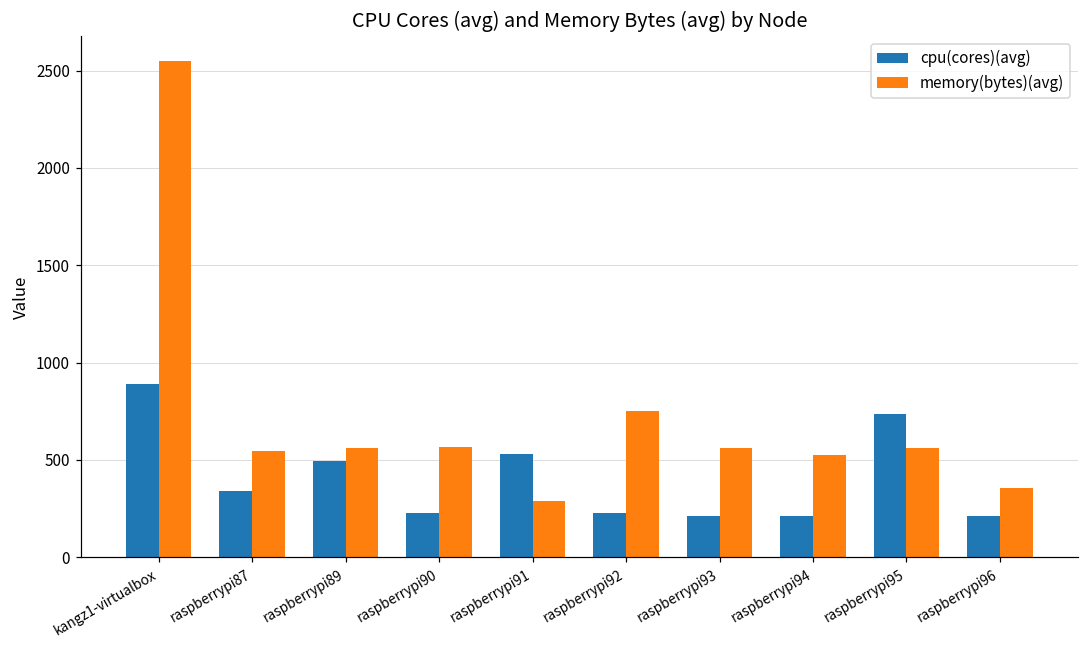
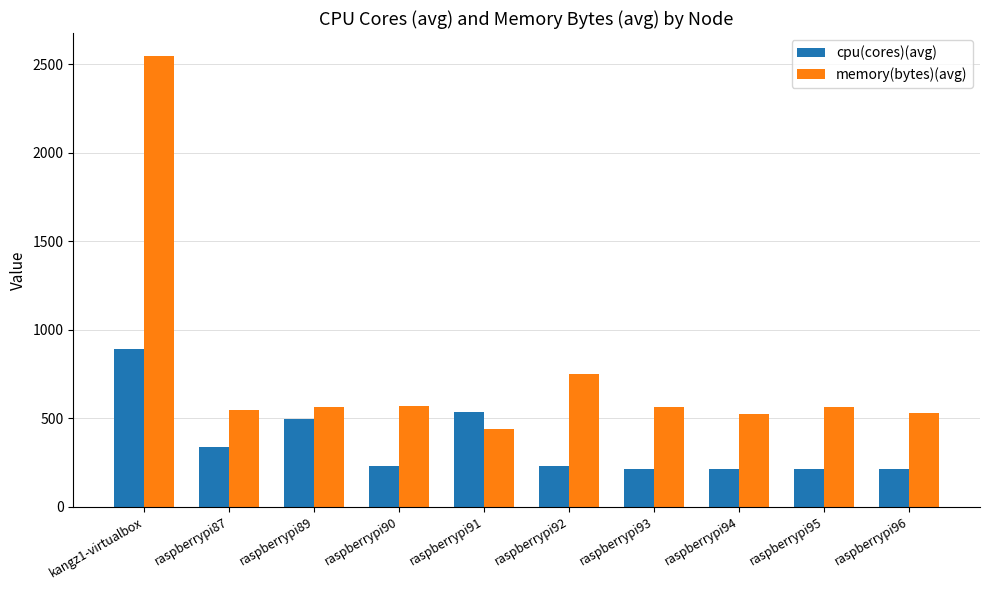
  {
    "cpu(cores)(avg)": {
      "kangz1-virtualbox": 890,
      "raspberrypi87": 340,
      "raspberrypi89": 490,
      "raspberrypi90": 230,
      "raspberrypi91": 530,
      "raspberrypi92": 230,
      "raspberrypi93": 210,
      "raspberrypi94": 210,
-     "raspberrypi95": 740,
+     "raspberrypi95": 210,
      "raspberrypi96": 210
    },
    "memory(bytes)(avg)": {
      "kangz1-virtualbox": 2550,
      "raspberrypi87": 540,
      "raspberrypi89": 560,
      "raspberrypi90": 570,
-     "raspberrypi91": 290,
+     "raspberrypi91": 440,
      "raspberrypi92": 750,
      "raspberrypi93": 560,
      "raspberrypi94": 520,
      "raspberrypi95": 560,
-     "raspberrypi96": 360
+     "raspberrypi96": 530
    }
  }
